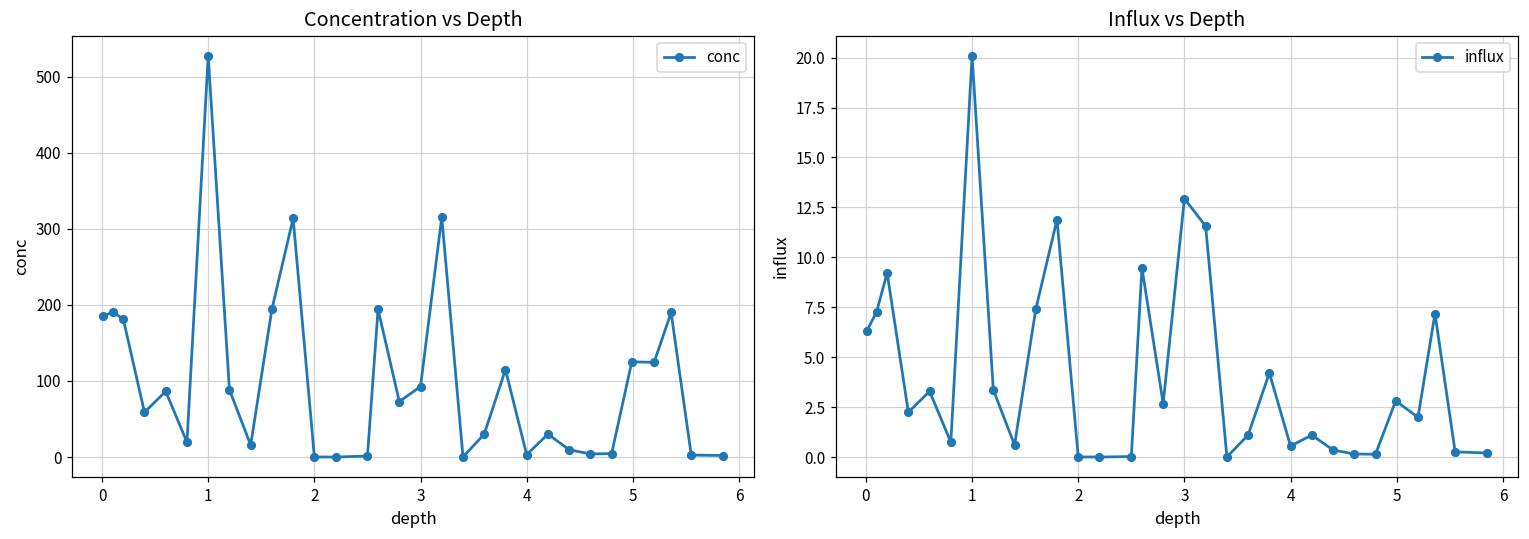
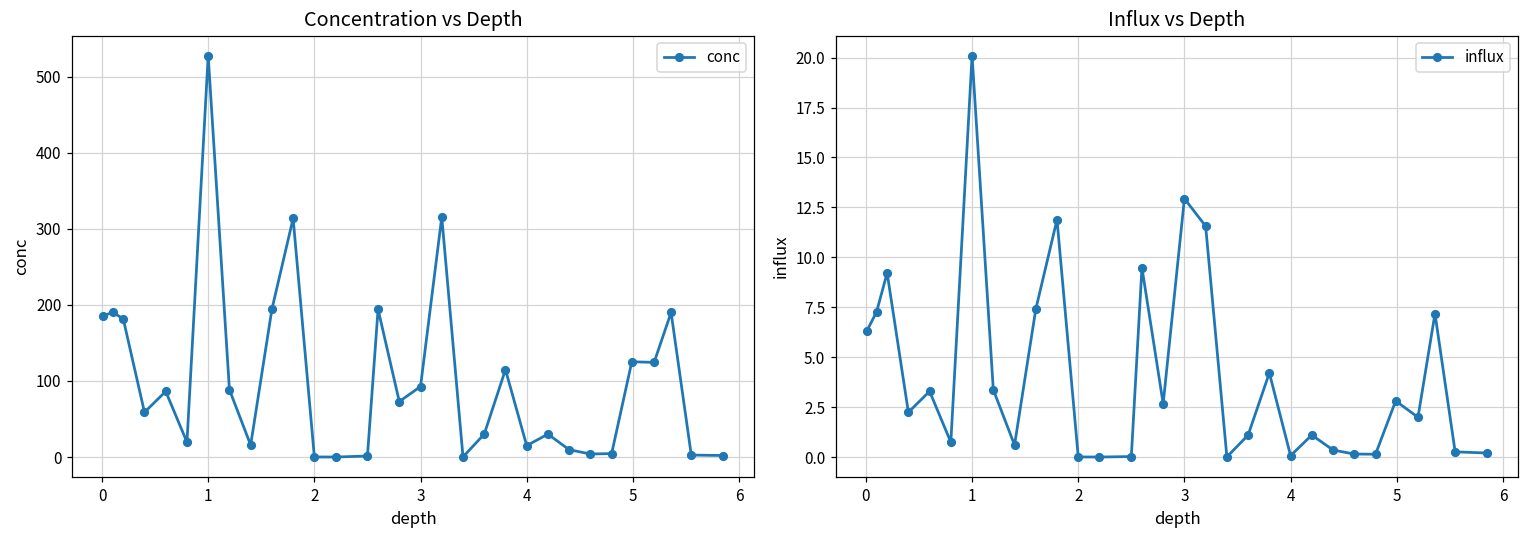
  {
    "Concentration vs Depth": {
      "1": 530,
      "2": 0,
      "3": 90,
-     "4": 0
+     "4": 20
    },
    "Influx vs Depth": {
      "1": 20.1,
      "2": 0.0,
      "3": 12.9,
-     "4": 0.6
+     "4": 0.1
    }
  }
